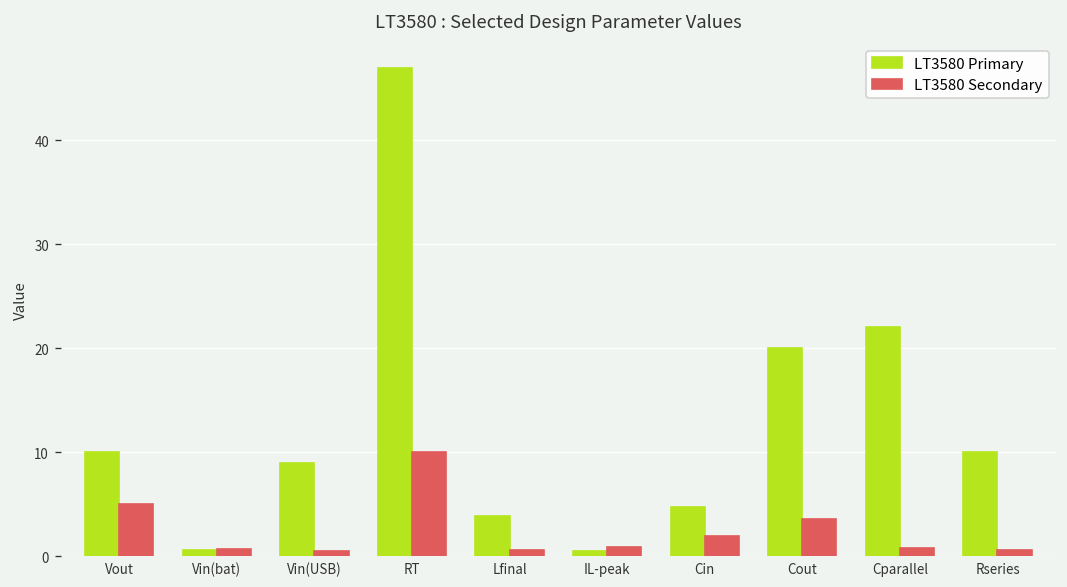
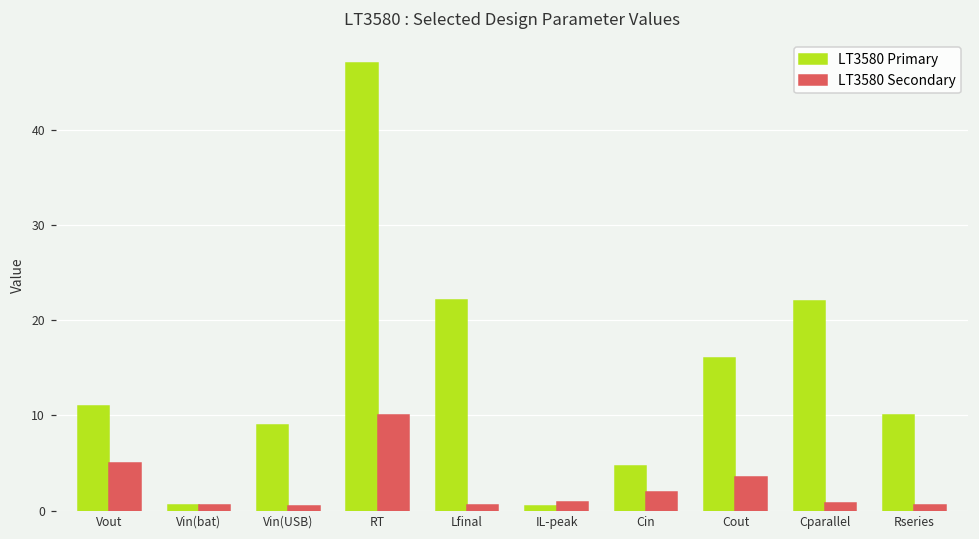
  {
    "LT3580 Primary": {
-     "Vout": 10,
+     "Vout": 11,
      "Vin(bat)": 1,
      "Vin(USB)": 9,
      "RT": 47,
-     "Lfinal": 4,
+     "Lfinal": 22,
      "IL-peak": 1,
      "Cin": 5,
-     "Cout": 20,
+     "Cout": 16,
      "Cparallel": 22,
      "Rseries": 10
    },
    "LT3580 Secondary": {
      "Vout": 5,
      "Vin(bat)": 1,
      "Vin(USB)": 0,
      "RT": 10,
      "Lfinal": 1,
      "IL-peak": 1,
      "Cin": 2,
      "Cout": 4,
      "Cparallel": 1,
      "Rseries": 1
    }
  }
